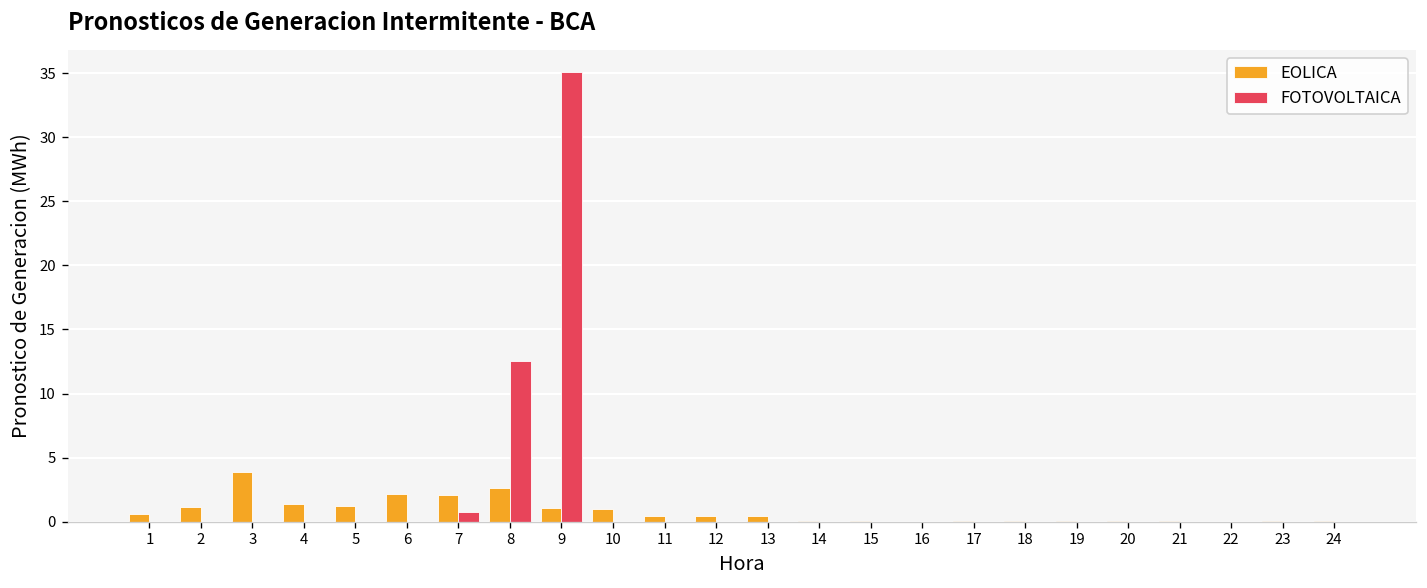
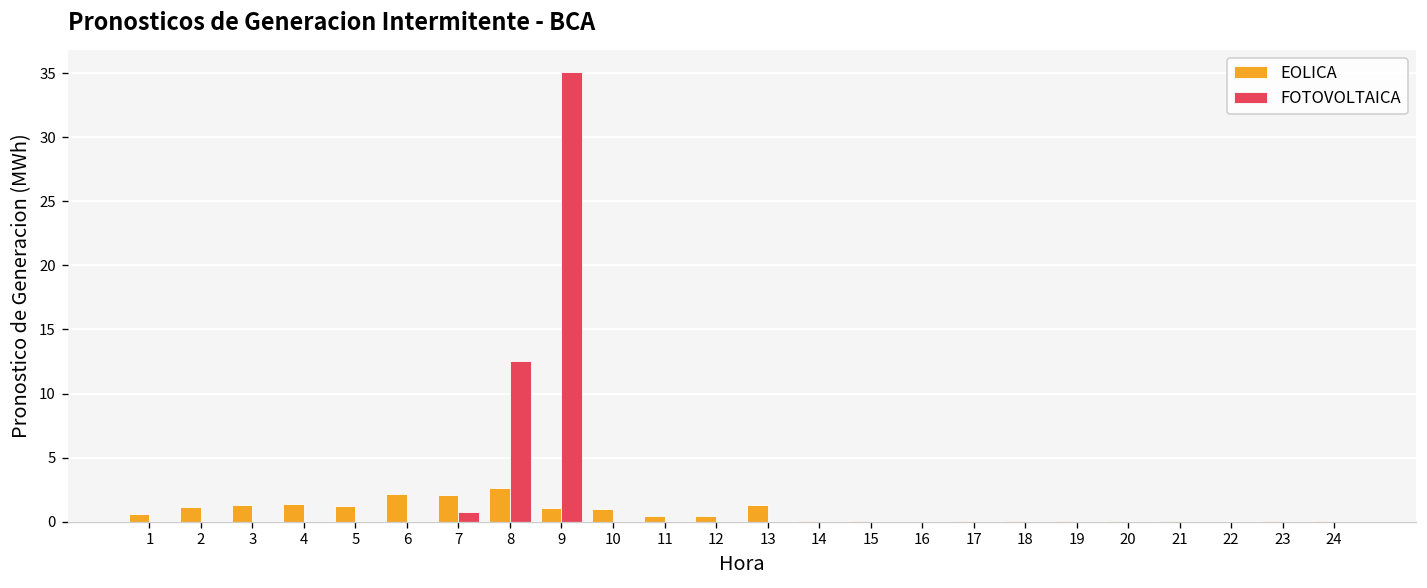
  {
    "EOLICA": {
      "1": 0.6,
      "2": 1.2,
-     "3": 3.9,
+     "3": 1.3,
      "4": 1.4,
      "5": 1.2,
      "6": 2.1,
      "7": 2.1,
      "8": 2.6,
      "9": 1.1,
      "10": 1.0,
      "11": 0.5,
      "12": 0.5,
-     "13": 0.5
+     "13": 1.3
    },
    "FOTOVOLTAICA": {
      "1": 0.0,
      "2": 0.0,
      "3": 0.0,
      "4": 0.0,
      "5": 0.0,
      "6": 0.0,
      "7": 0.7,
      "8": 12.6,
      "9": 35.1,
      "10": 0.0,
      "11": 0.0,
      "12": 0.0,
      "13": 0.0,
      "14": 0.0,
      "15": 0.0,
      "16": 0.0,
      "17": 0.0,
      "18": 0.0,
      "19": 0.0,
      "20": 0.0,
      "21": 0.0,
      "22": 0.0,
      "23": 0.0,
      "24": 0.0
    }
  }
